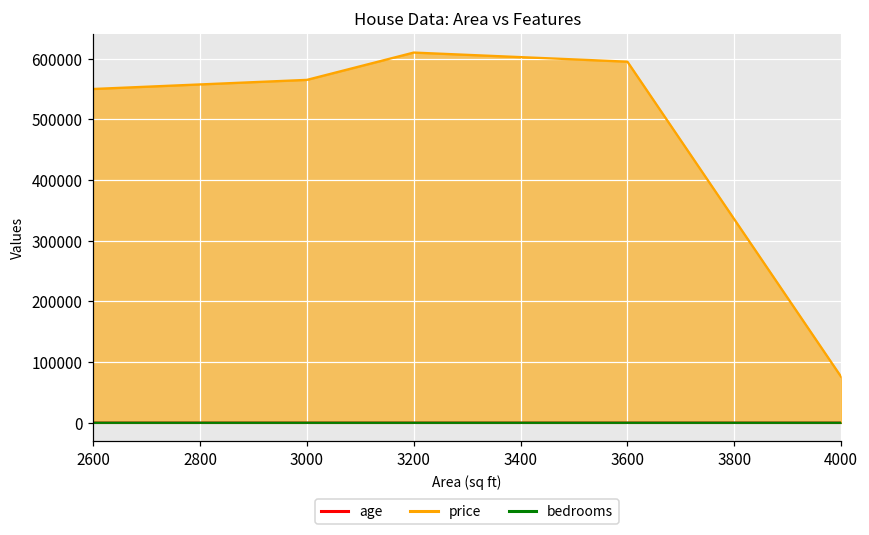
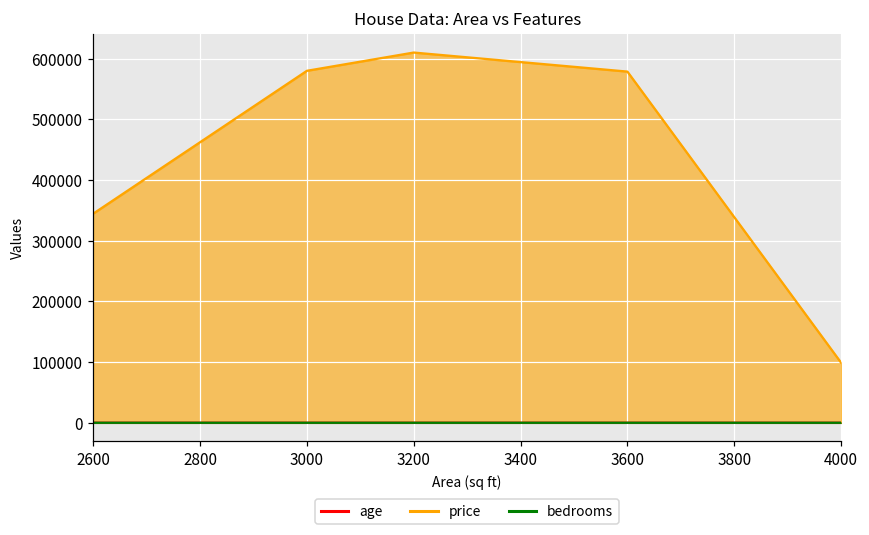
  {
    "bedrooms": {
      "2600": 0,
      "3000": 0,
      "3200": 0,
      "3600": 0,
      "4000": 0
    },
    "price": {
-     "2600": 550000,
-     "3000": 570000,
+     "2600": 340000,
+     "3000": 580000,
      "3200": 610000,
-     "3600": 600000,
-     "4000": 80000
+     "3600": 580000,
+     "4000": 100000
    }
  }
